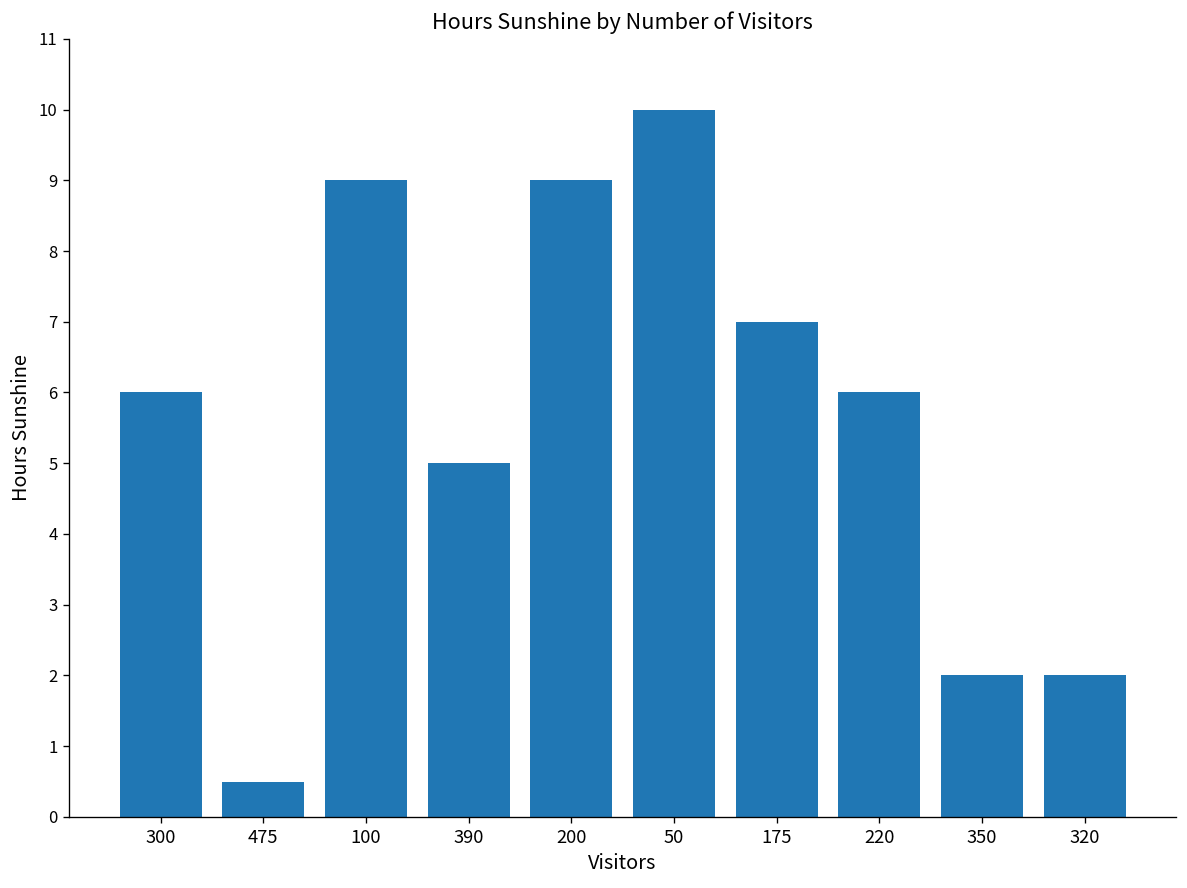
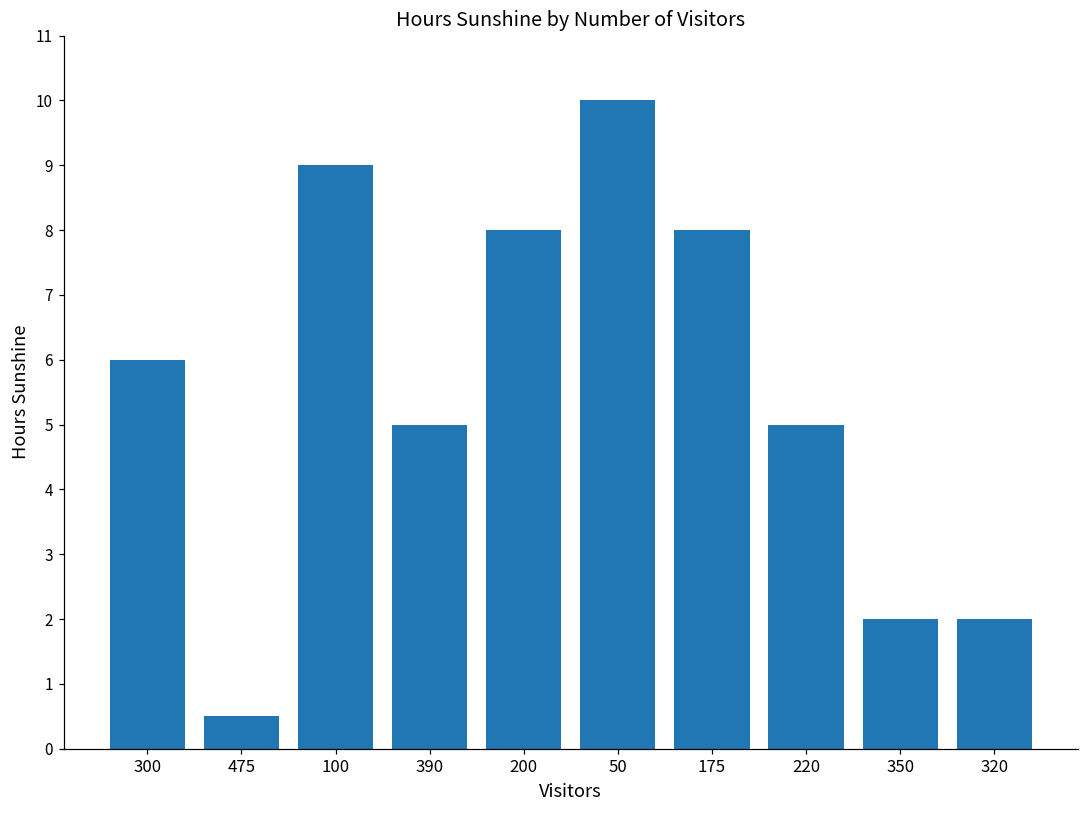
  {
    "300": 6,
    "475": 0.5,
    "100": 9,
    "390": 5,
-   "200": 9,
+   "200": 8,
    "50": 10,
-   "175": 7,
-   "220": 6,
+   "175": 8,
+   "220": 5,
    "350": 2,
    "320": 2
  }
